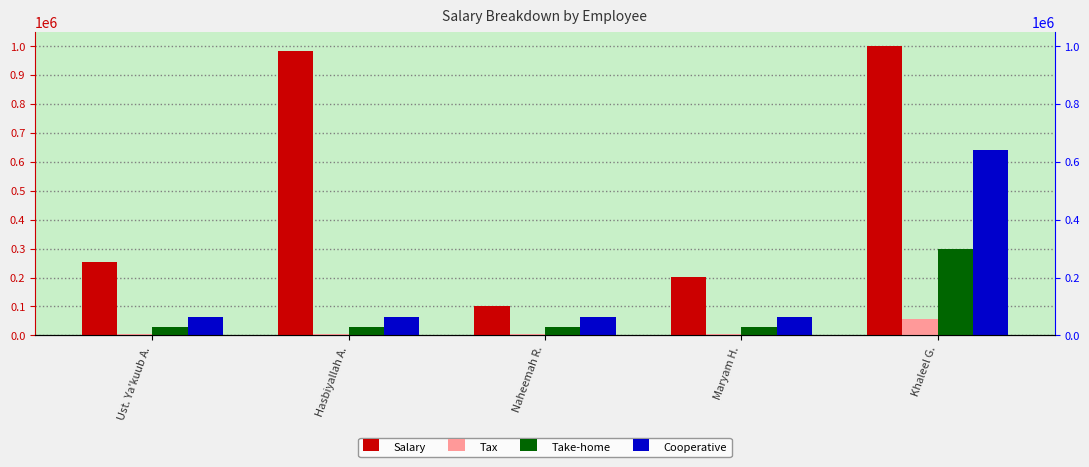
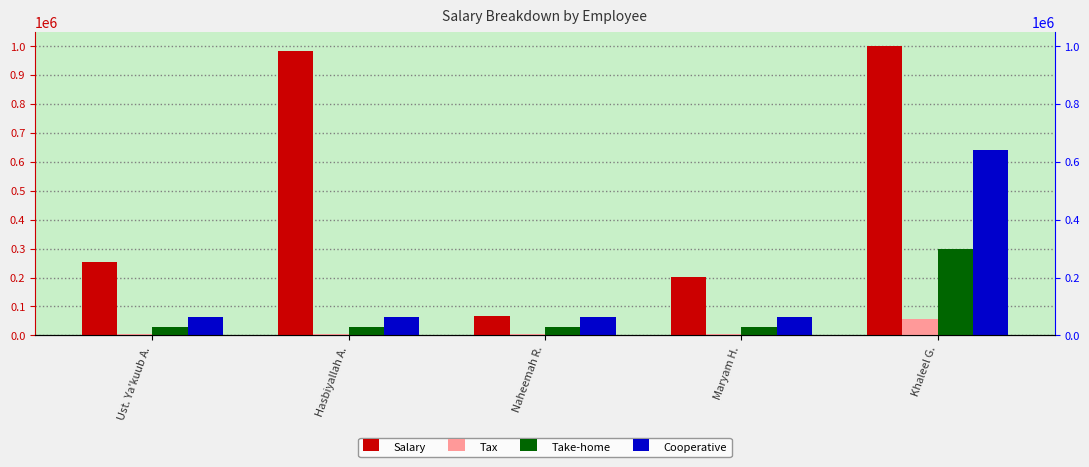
  {
    "Salary": {
      "Ust. Ya'kuub A.": 250000,
      "Hasbiyallah A.": 980000,
-     "Naheemah R.": 100000,
+     "Naheemah R.": 70000,
      "Maryam H.": 200000,
      "Khaleel G.": 1000000
    },
    "Tax": {
      "Khaleel G.": 60000
    },
    "Take-home": {
      "Ust. Ya'kuub A.": 30000,
      "Hasbiyallah A.": 30000,
      "Naheemah R.": 30000,
      "Maryam H.": 30000,
      "Khaleel G.": 300000
    },
    "Cooperative": {
      "Ust. Ya'kuub A.": 60000,
      "Hasbiyallah A.": 60000,
      "Naheemah R.": 60000,
      "Maryam H.": 60000,
      "Khaleel G.": 640000
    }
  }
